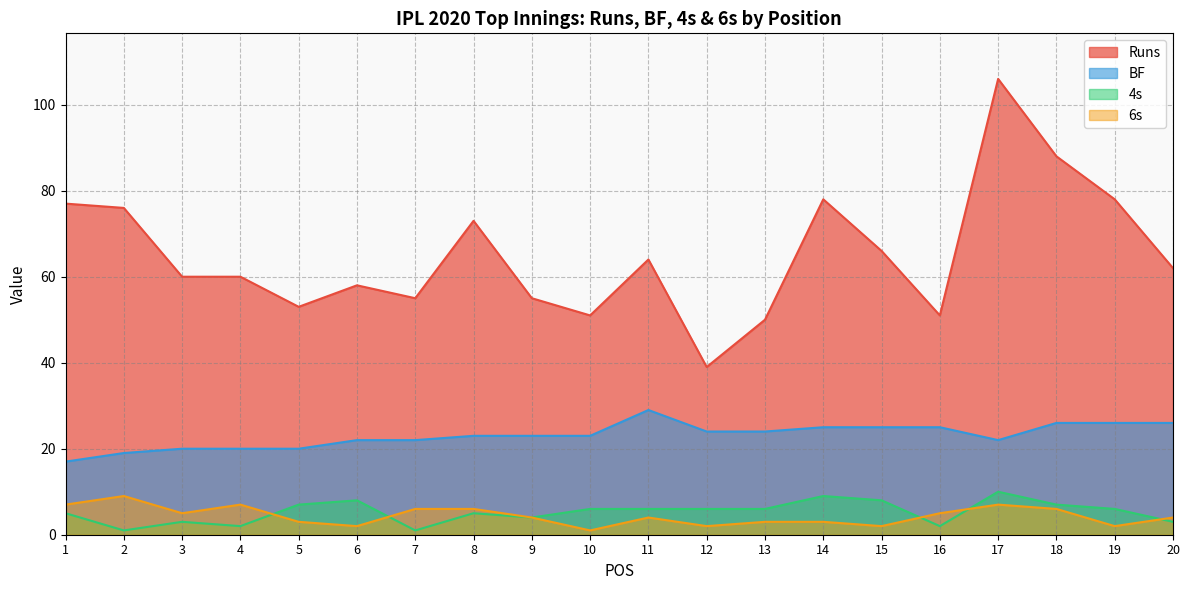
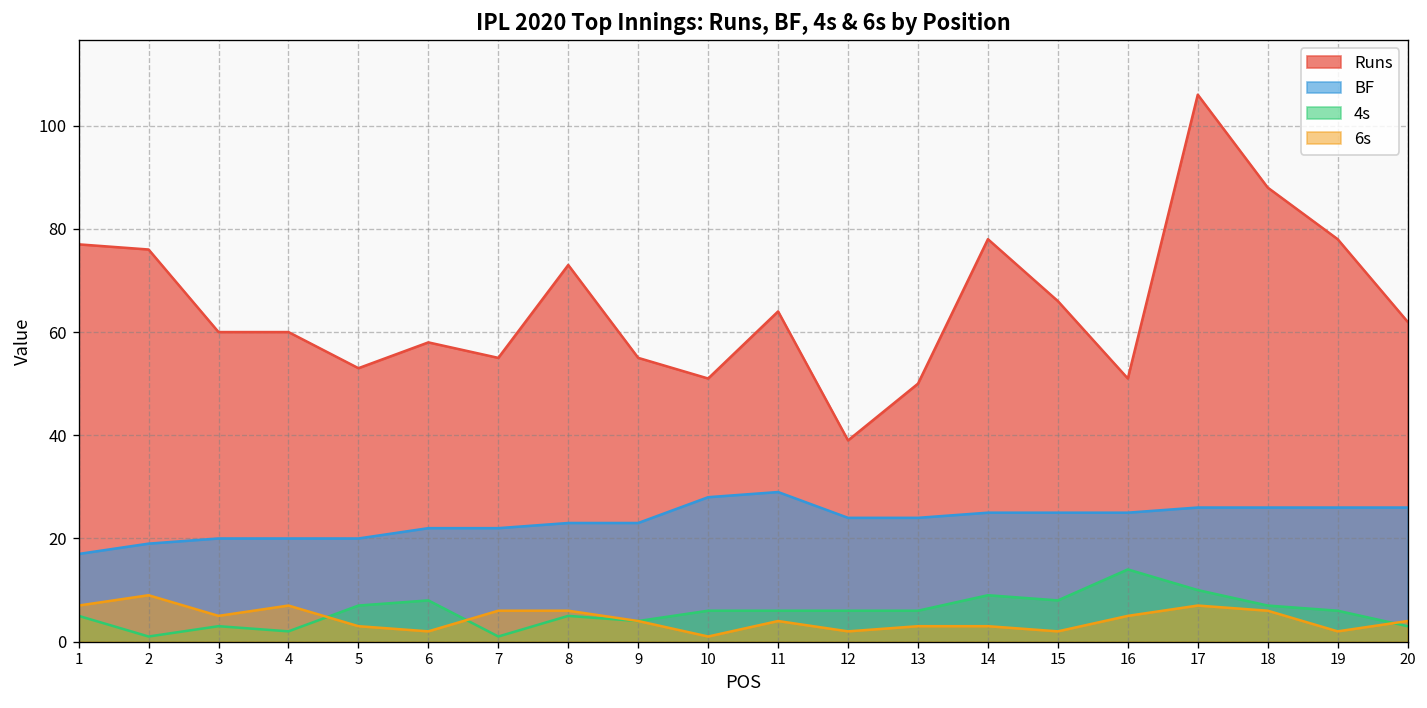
  {
    "Runs": {
      "1": 77,
      "2": 76,
      "3": 60,
      "4": 60,
      "5": 53,
      "6": 58,
      "7": 55,
      "8": 73,
      "9": 55,
      "10": 51,
      "11": 64,
      "12": 39,
      "13": 50,
      "14": 78,
      "15": 66,
      "16": 51,
      "17": 106,
      "18": 88,
      "19": 78,
      "20": 62
    },
    "BF": {
      "1": 17,
      "2": 19,
      "3": 20,
      "4": 20,
      "5": 20,
      "6": 22,
      "7": 22,
      "8": 23,
      "9": 23,
-     "10": 23,
+     "10": 28,
      "11": 29,
      "12": 24,
      "13": 24,
      "14": 25,
      "15": 25,
      "16": 25,
-     "17": 22,
+     "17": 26,
      "18": 26,
      "19": 26,
      "20": 26
    },
    "4s": {
      "1": 5,
      "2": 1,
      "3": 3,
      "4": 2,
      "5": 7,
      "6": 8,
      "7": 1,
      "8": 5,
      "10": 6,
      "11": 6,
      "12": 6,
      "13": 6,
      "14": 9,
      "15": 8,
-     "16": 2,
+     "16": 14,
      "17": 10,
      "18": 7,
      "19": 6,
      "20": 3
    },
    "6s": {
      "1": 7,
      "2": 9,
      "3": 5,
      "4": 7,
      "5": 3,
      "6": 2,
      "7": 6,
      "8": 6,
      "10": 1,
      "11": 4,
      "12": 2,
      "13": 3,
      "14": 3,
      "15": 2,
      "16": 5,
      "17": 7,
      "18": 6,
      "19": 2,
      "20": 4
    }
  }
